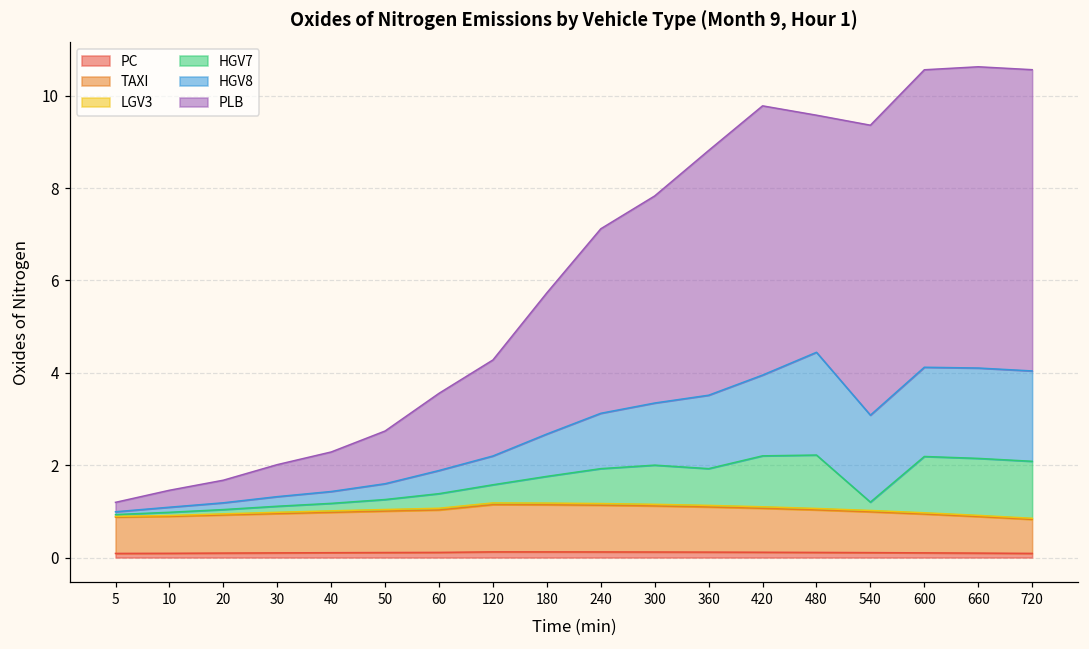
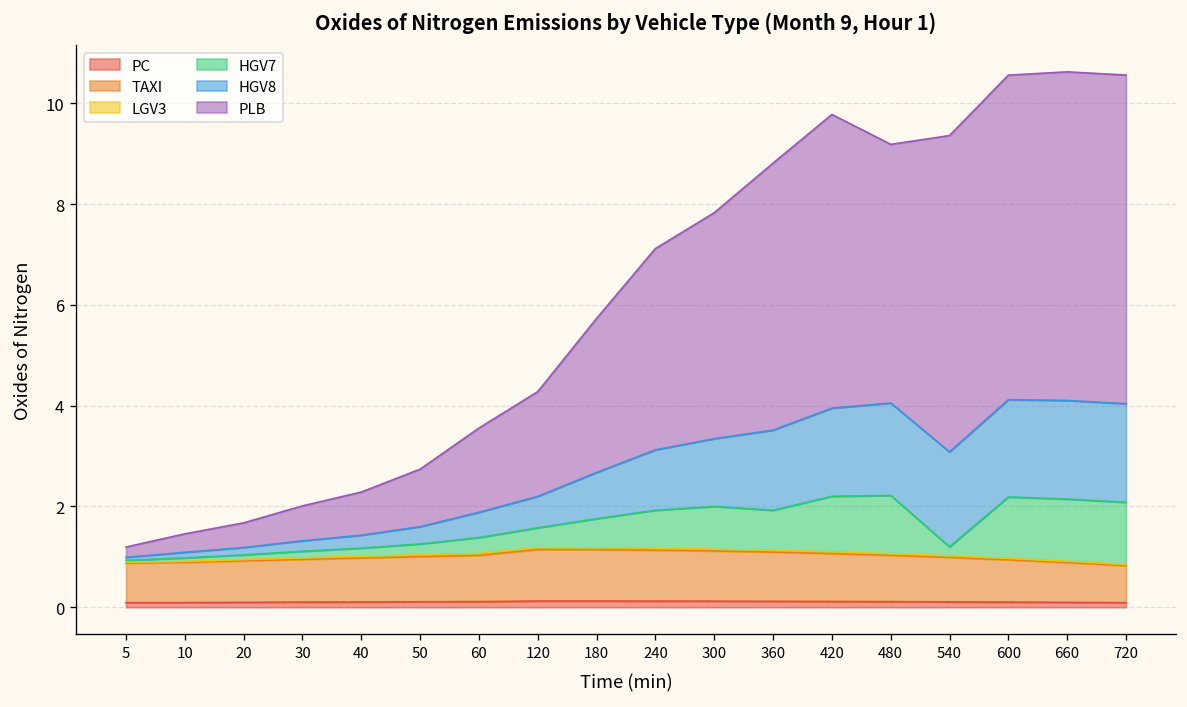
  {
    "HGV7": {
      "10": 0.1,
      "20": 0.1,
      "30": 0.1,
      "40": 0.2,
      "50": 0.2,
      "60": 0.3,
      "120": 0.4,
      "180": 0.6,
      "240": 0.8,
      "300": 0.8,
      "360": 0.8,
      "420": 1.1,
      "480": 1.2,
      "540": 0.2,
      "600": 1.2,
      "660": 1.2,
      "720": 1.2
    },
    "HGV8": {
      "5": 0.1,
      "10": 0.1,
      "20": 0.1,
      "30": 0.2,
      "40": 0.3,
      "50": 0.3,
      "60": 0.5,
      "120": 0.6,
      "180": 0.9,
      "240": 1.2,
      "300": 1.3,
      "360": 1.6,
      "420": 1.7,
-     "480": 2.2,
+     "480": 1.8,
      "540": 1.9,
      "600": 1.9,
      "660": 2.0,
      "720": 2.0
    },
    "PLB": {
      "5": 0.2,
      "10": 0.4,
      "20": 0.5,
      "30": 0.7,
      "40": 0.9,
      "50": 1.1,
      "60": 1.7,
      "120": 2.1,
      "180": 3.1,
      "240": 4.0,
      "300": 4.5,
      "360": 5.3,
      "420": 5.8,
      "480": 5.1,
      "540": 6.3,
      "600": 6.4,
      "660": 6.5,
      "720": 6.5
    }
  }
